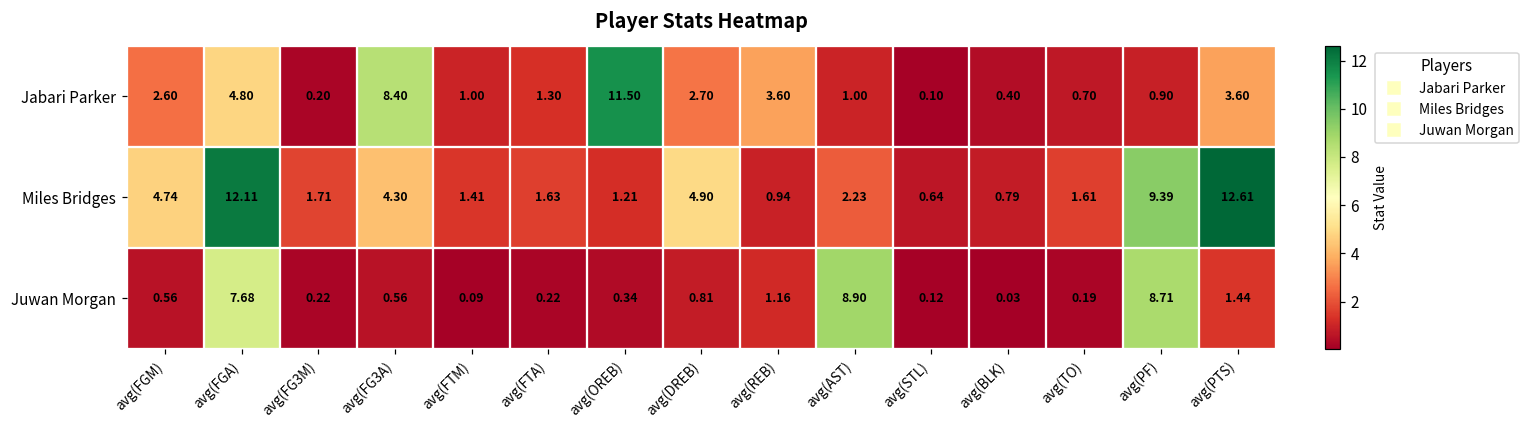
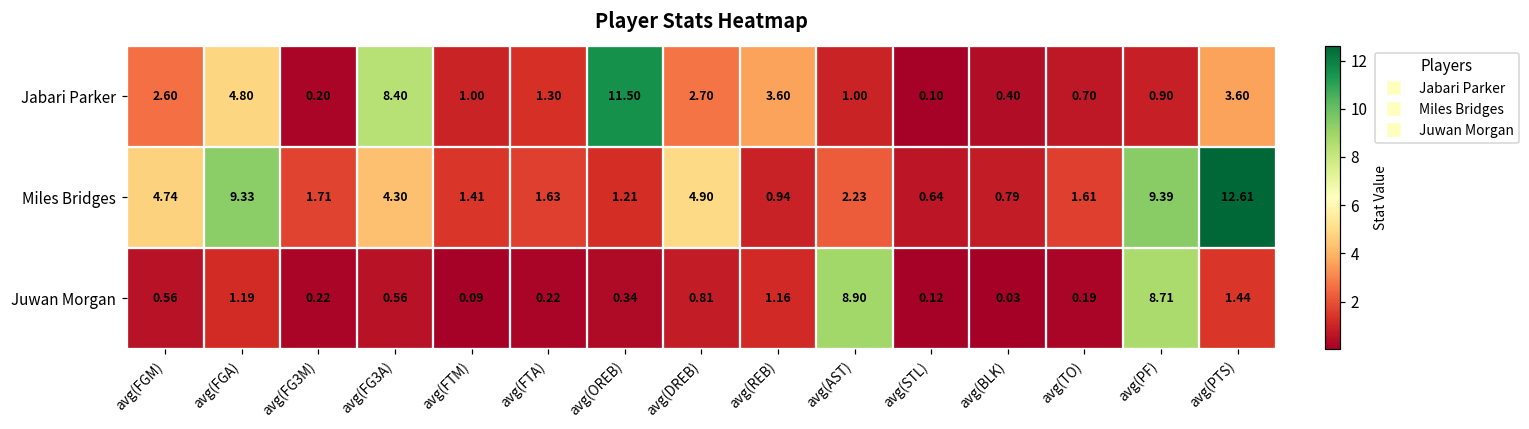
  {
    "Jabari Parker": {
      "avg(FGM)": 2.60,
      "avg(FGA)": 4.80,
      "avg(FG3M)": 0.20,
      "avg(FG3A)": 8.40,
      "avg(FTM)": 1.00,
      "avg(FTA)": 1.30,
      "avg(OREB)": 11.50,
      "avg(DREB)": 2.70,
      "avg(REB)": 3.60,
      "avg(AST)": 1.00,
      "avg(STL)": 0.10,
      "avg(BLK)": 0.40,
      "avg(TO)": 0.70,
      "avg(PF)": 0.90,
      "avg(PTS)": 3.60
    },
    "Miles Bridges": {
      "avg(FGM)": 4.74,
-     "avg(FGA)": 12.11,
+     "avg(FGA)": 9.33,
      "avg(FG3M)": 1.71,
      "avg(FG3A)": 4.30,
      "avg(FTM)": 1.41,
      "avg(FTA)": 1.63,
      "avg(OREB)": 1.21,
      "avg(DREB)": 4.90,
      "avg(REB)": 0.94,
      "avg(AST)": 2.23,
      "avg(STL)": 0.64,
      "avg(BLK)": 0.79,
      "avg(TO)": 1.61,
      "avg(PF)": 9.39,
      "avg(PTS)": 12.61
    },
    "Juwan Morgan": {
      "avg(FGM)": 0.56,
-     "avg(FGA)": 7.68,
+     "avg(FGA)": 1.19,
      "avg(FG3M)": 0.22,
      "avg(FG3A)": 0.56,
      "avg(FTM)": 0.09,
      "avg(FTA)": 0.22,
      "avg(OREB)": 0.34,
      "avg(DREB)": 0.81,
      "avg(REB)": 1.16,
      "avg(AST)": 8.90,
      "avg(STL)": 0.12,
      "avg(BLK)": 0.03,
      "avg(TO)": 0.19,
      "avg(PF)": 8.71,
      "avg(PTS)": 1.44
    }
  }
